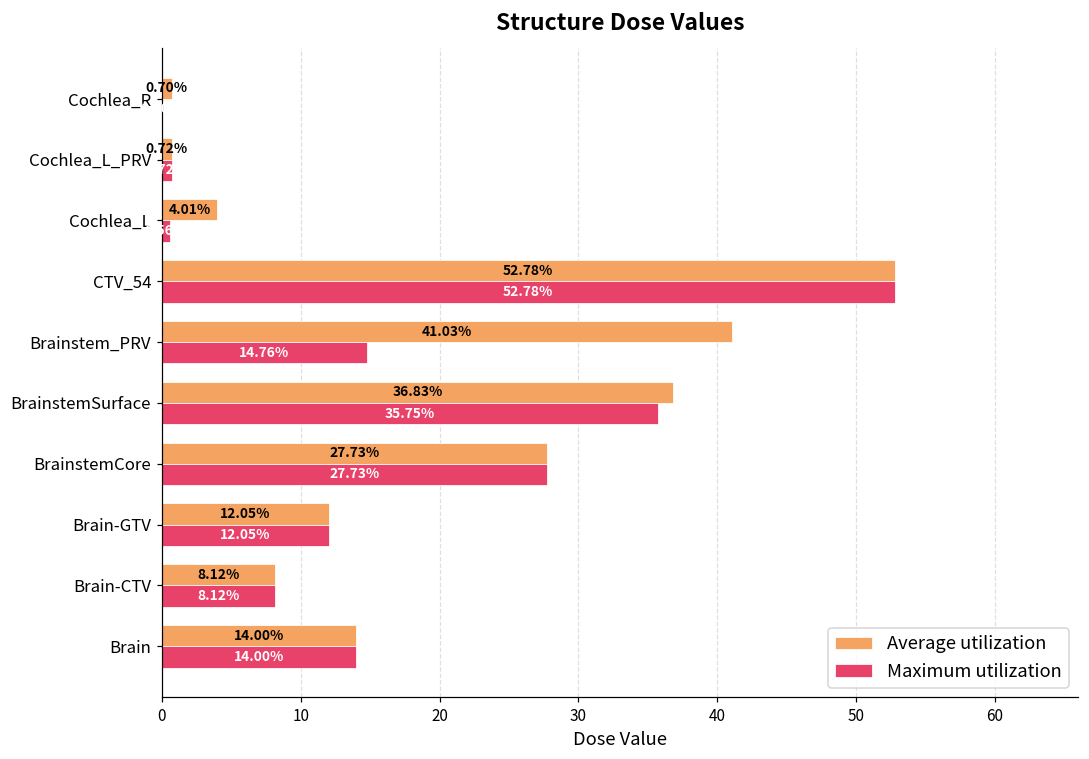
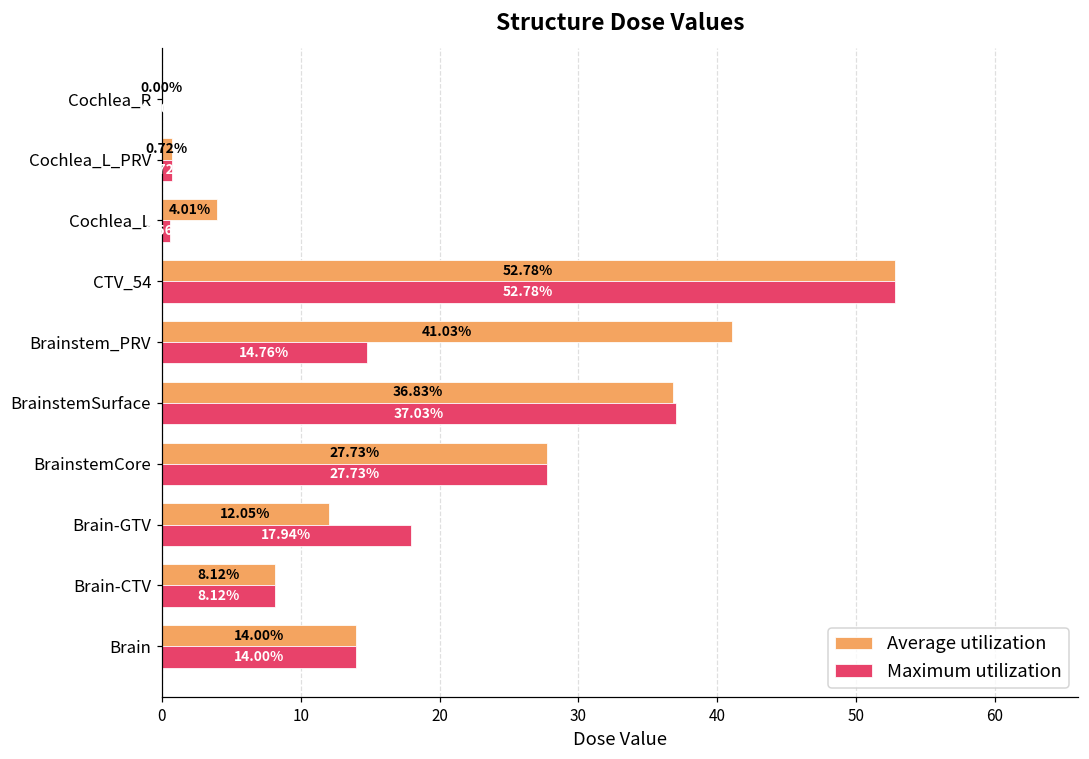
  {
    "Average utilization": {
-     "Cochlea_R": "0.70%",
+     "Cochlea_R": "0.00%",
      "Cochlea_L_PRV": "0.72%",
      "Cochlea_L": "4.01%",
      "CTV_54": "52.78%",
      "Brainstem_PRV": "41.03%",
      "BrainstemSurface": "36.83%",
      "BrainstemCore": "27.73%",
      "Brain-GTV": "12.05%",
      "Brain-CTV": "8.12%",
      "Brain": "14.00%"
    },
    "Maximum utilization": {
      "CTV_54": "52.78%",
      "Brainstem_PRV": "14.76%",
-     "BrainstemSurface": "35.75%",
+     "BrainstemSurface": "37.03%",
      "BrainstemCore": "27.73%",
-     "Brain-GTV": "12.05%",
+     "Brain-GTV": "17.94%",
      "Brain-CTV": "8.12%",
      "Brain": "14.00%"
    }
  }
